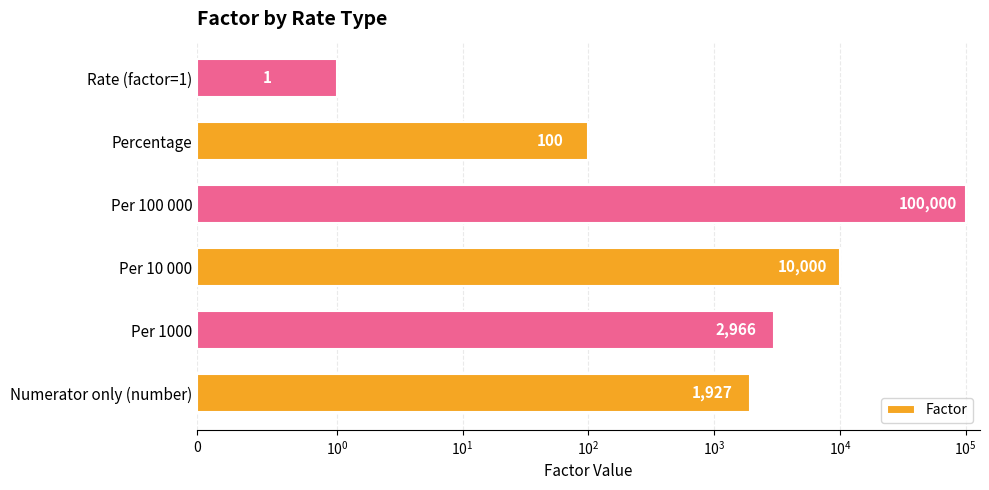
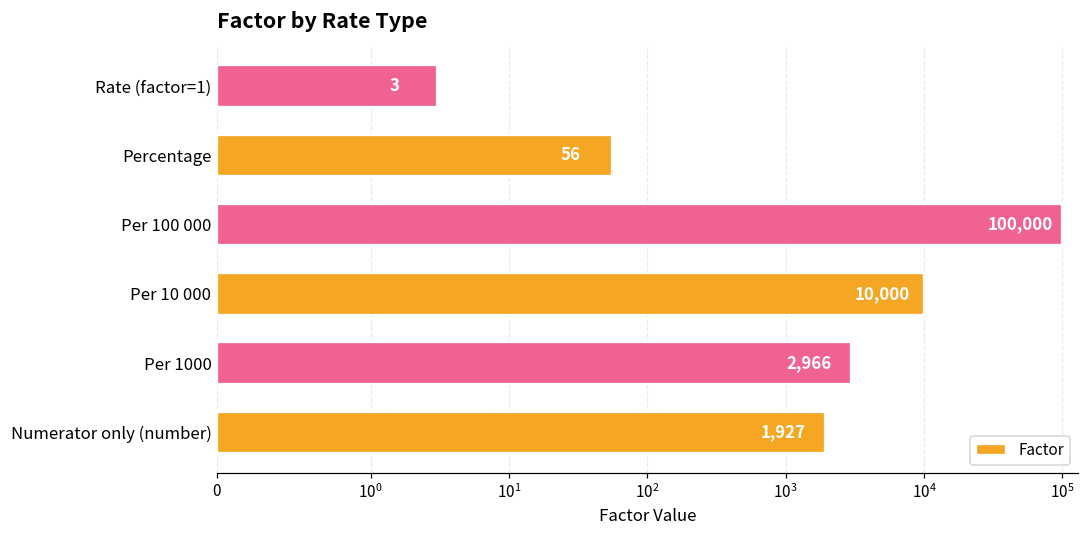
  {
-   "Rate (factor=1)": "1",
-   "Percentage": "100",
+   "Rate (factor=1)": "3",
+   "Percentage": "56",
    "Per 100 000": "100,000",
    "Per 10 000": "10,000",
    "Per 1000": "2,966",
    "Numerator only (number)": "1,927"
  }
